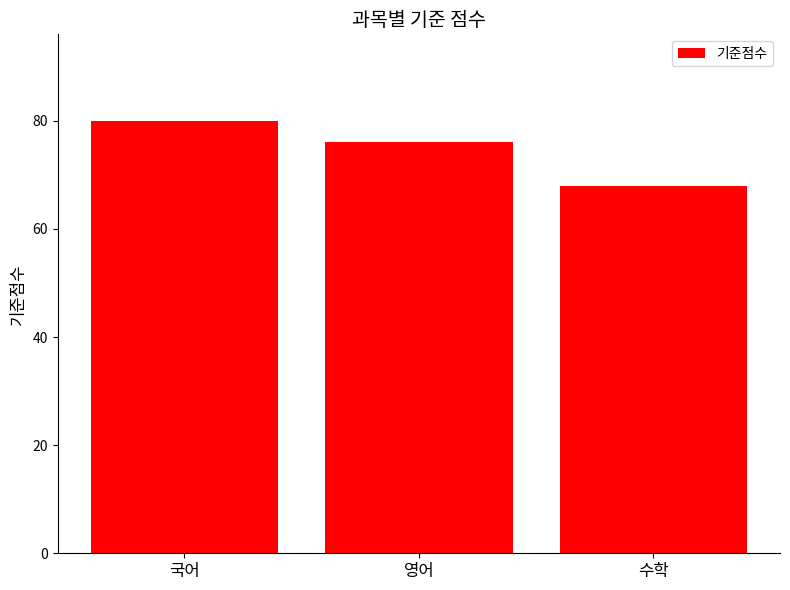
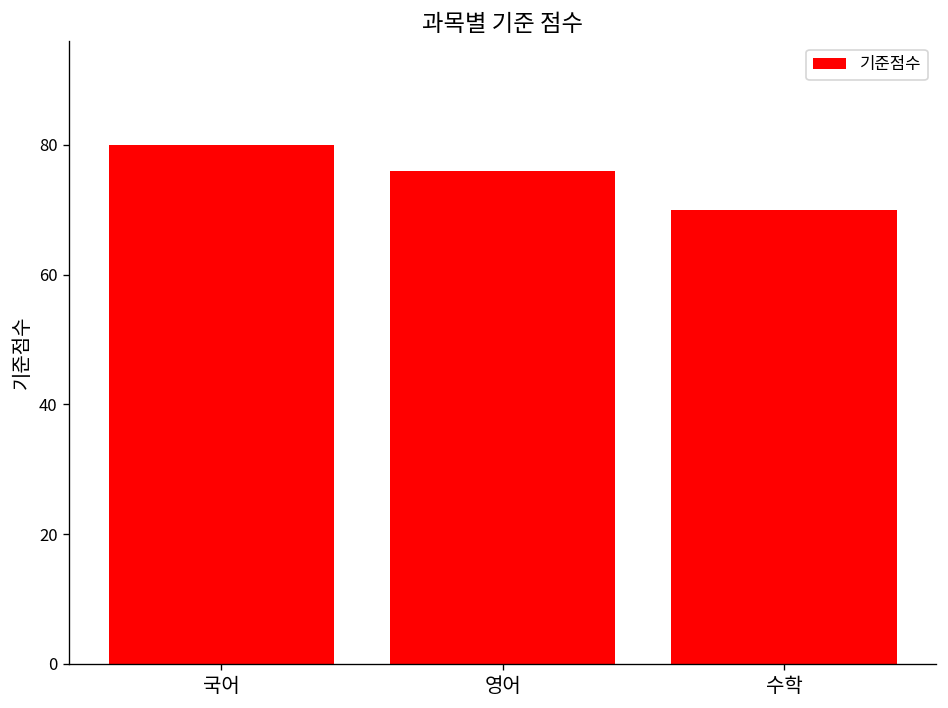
  {
    "국어": 80,
    "영어": 76,
-   "수학": 68
+   "수학": 70
  }
